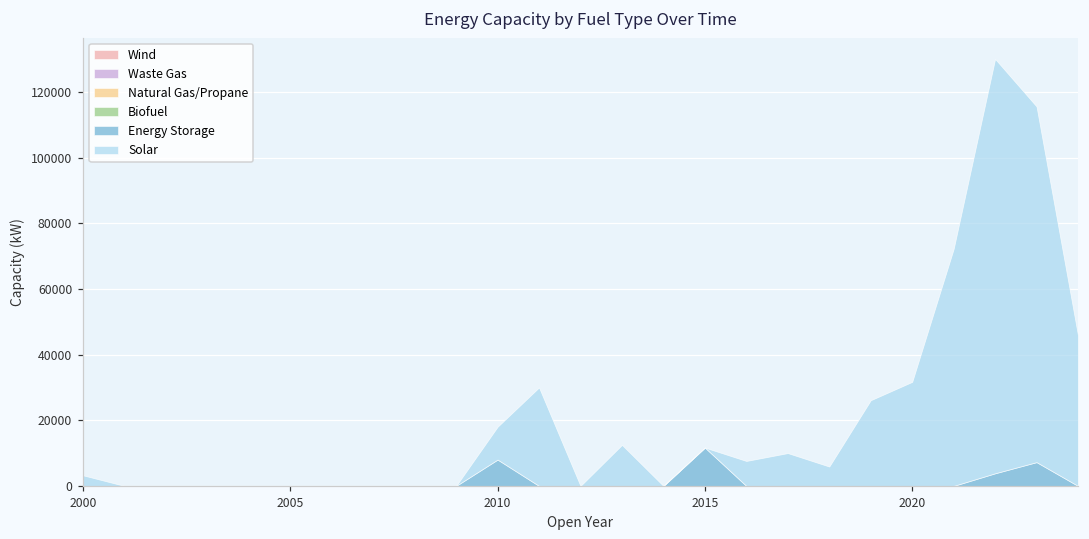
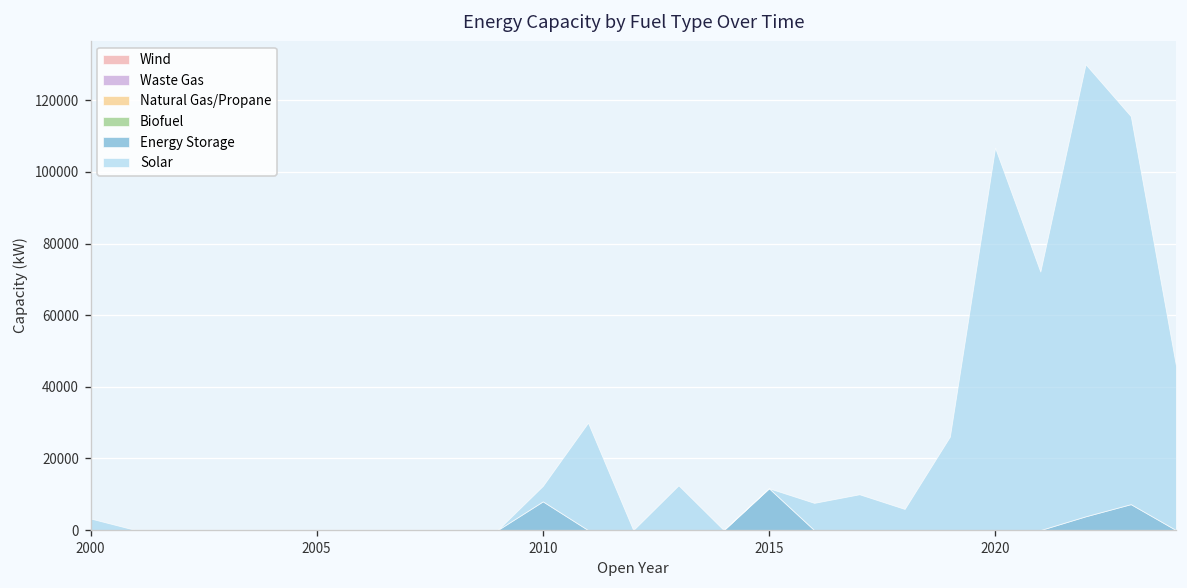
  {
    "Biofuel": {
      "2010": 0,
      "2015": 0
    },
    "Energy Storage": {
      "2010": 8000
    },
    "Solar": {
      "2000": 3000,
-     "2010": 10000,
-     "2020": 32000
+     "2010": 4000,
+     "2020": 107000
    }
  }
